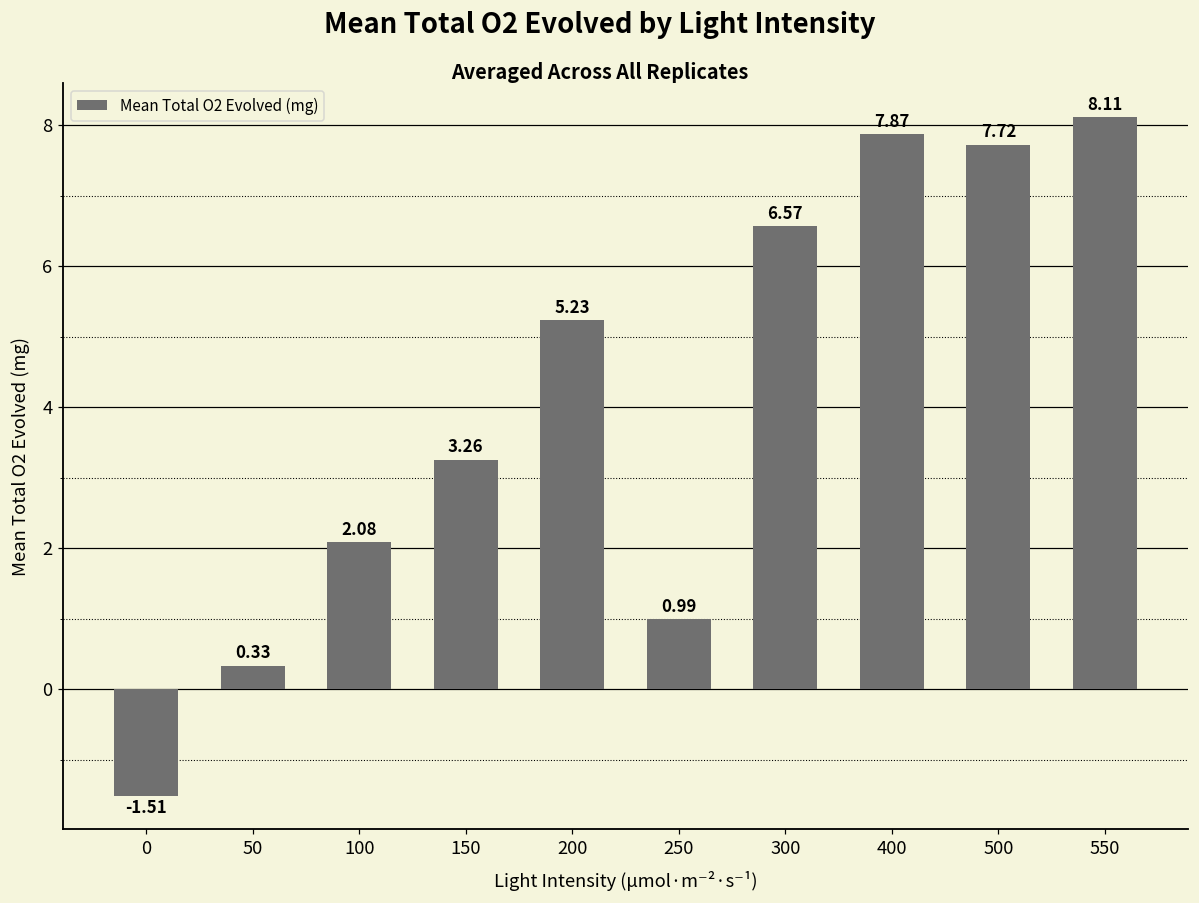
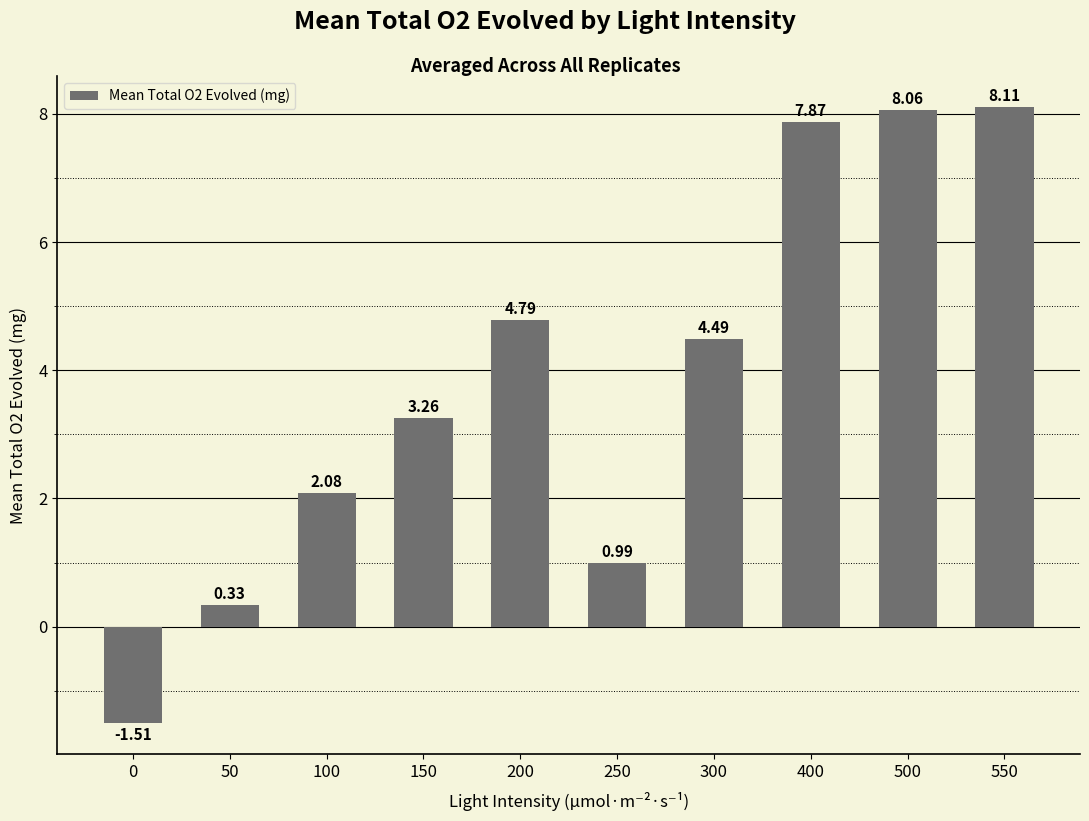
  {
    "0": -1.51,
    "50": 0.33,
    "100": 2.08,
    "150": 3.26,
-   "200": 5.23,
+   "200": 4.79,
    "250": 0.99,
-   "300": 6.57,
+   "300": 4.49,
    "400": 7.87,
-   "500": 7.72,
+   "500": 8.06,
    "550": 8.11
  }
